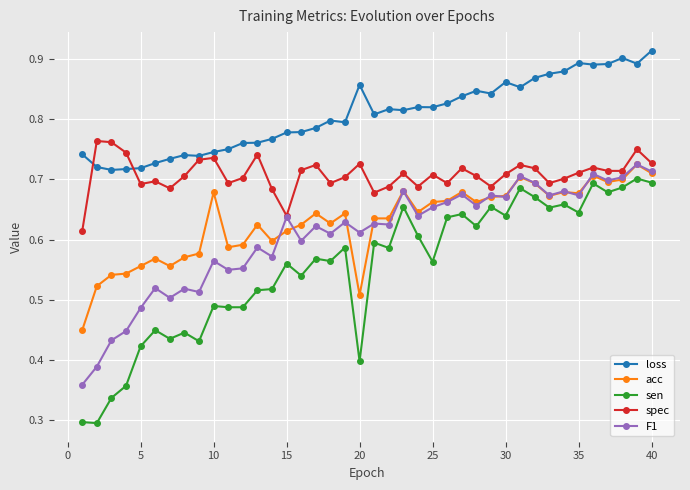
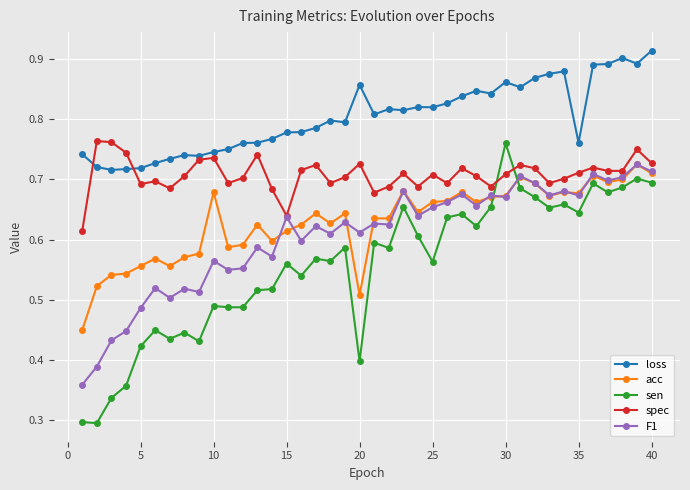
  {
    "loss": {
      "5": 0.72,
      "10": 0.75,
      "15": 0.78,
      "20": 0.86,
      "25": 0.82,
      "30": 0.86,
-     "35": 0.89,
+     "35": 0.76,
      "40": 0.91
    },
    "acc": {
      "5": 0.56,
      "10": 0.68,
      "15": 0.61,
      "20": 0.51,
      "25": 0.66
    },
    "sen": {
      "5": 0.42,
      "10": 0.49,
      "15": 0.56,
      "20": 0.40,
      "25": 0.56,
-     "30": 0.64,
+     "30": 0.76,
      "35": 0.65,
      "40": 0.69
    },
    "spec": {
      "5": 0.69,
      "10": 0.74,
      "20": 0.73,
      "25": 0.71,
      "30": 0.71,
      "35": 0.71,
      "40": 0.73
    },
    "F1": {
      "5": 0.49,
      "10": 0.56,
      "20": 0.61,
      "25": 0.65
    }
  }
